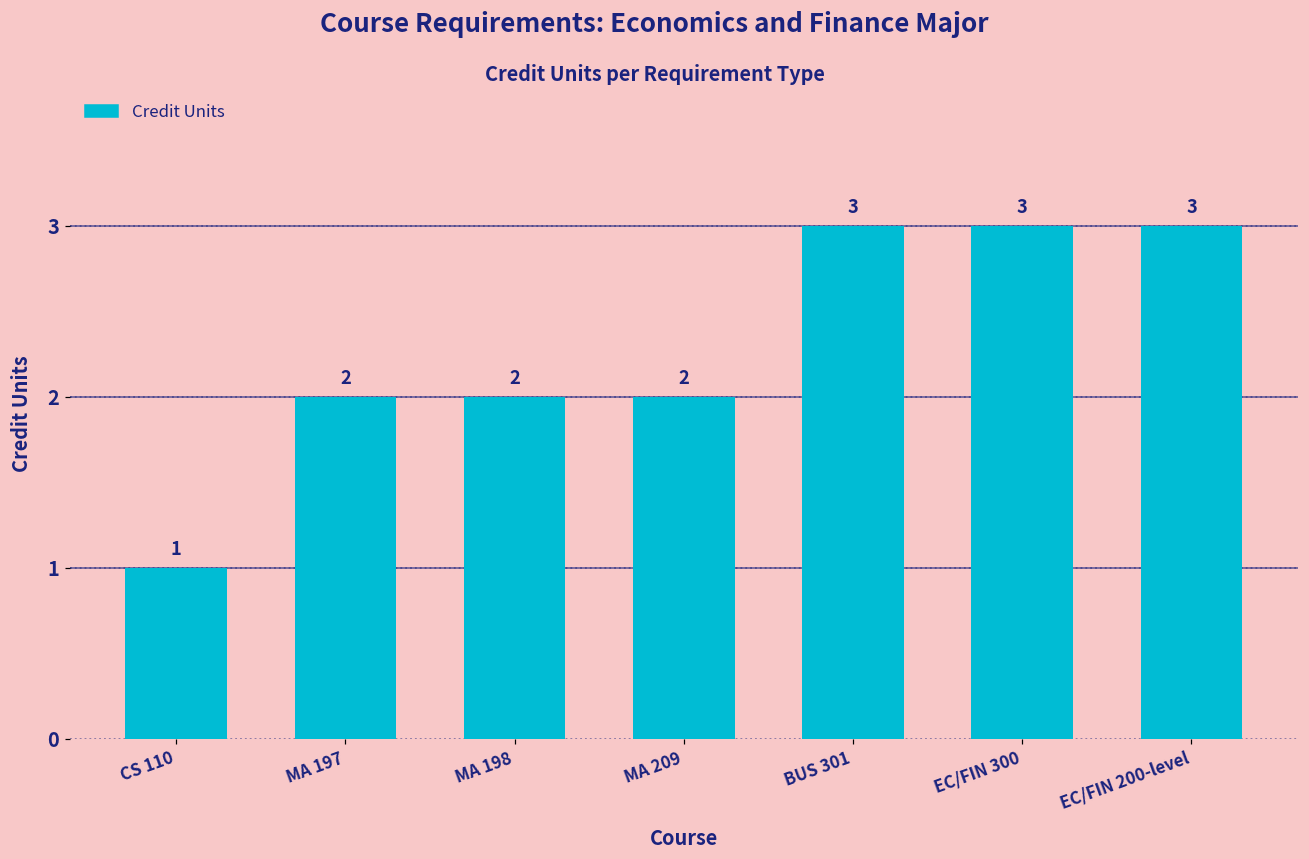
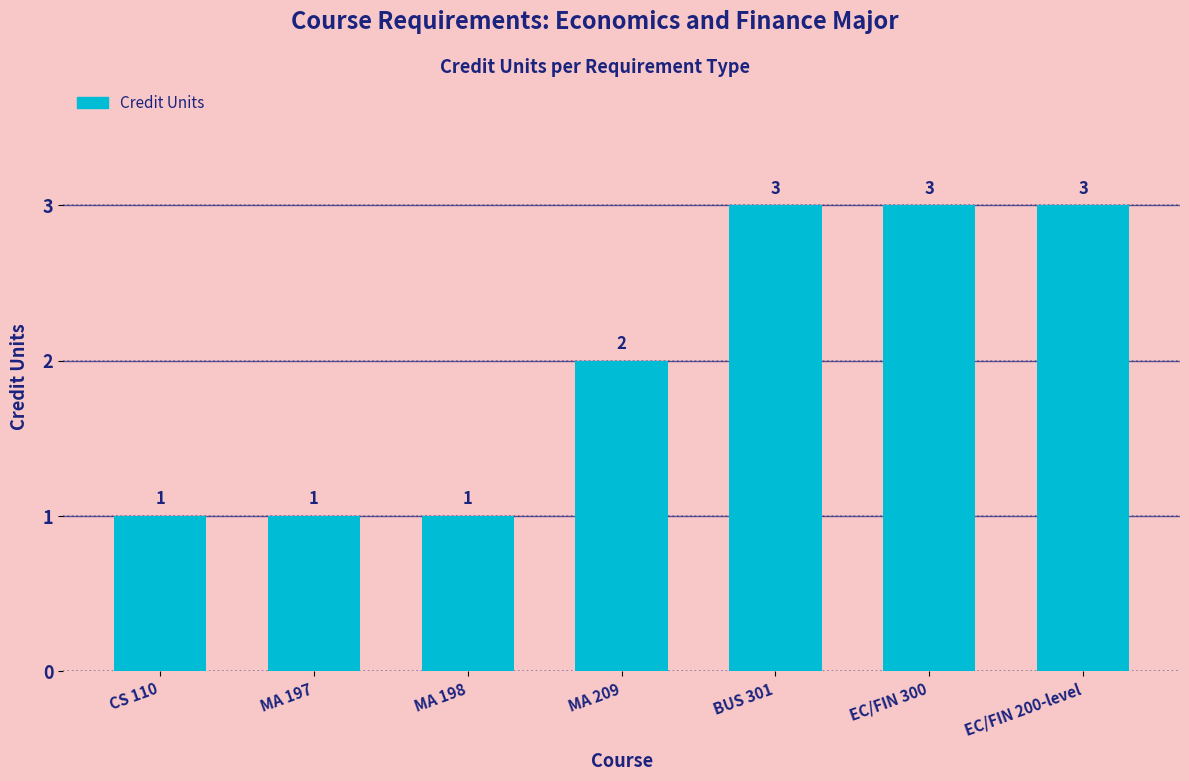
  {
    "CS 110": 1,
-   "MA 197": 2,
-   "MA 198": 2,
+   "MA 197": 1,
+   "MA 198": 1,
    "MA 209": 2,
    "BUS 301": 3,
    "EC/FIN 300": 3,
    "EC/FIN 200-level": 3
  }
